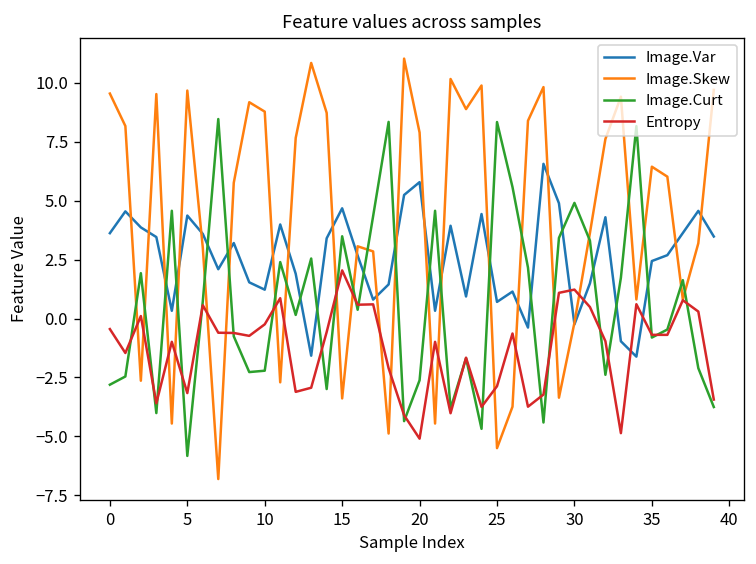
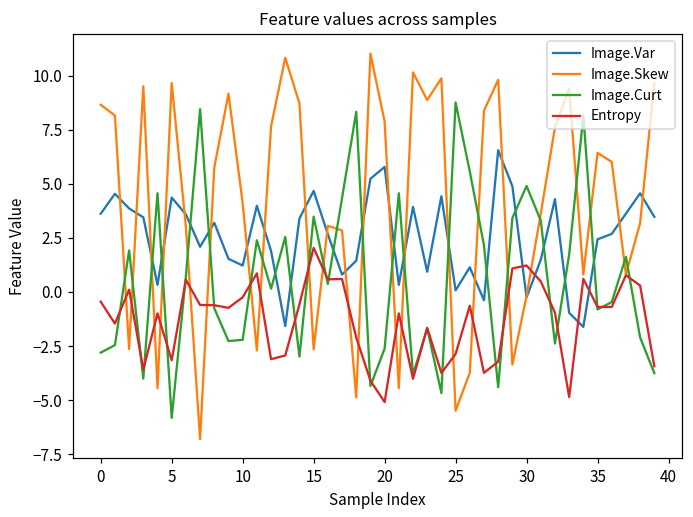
  {
    "Image.Var": {
      "0": 3.6,
      "5": 4.4,
      "10": 1.2,
      "15": 4.7,
      "20": 5.8,
-     "25": 0.7,
+     "25": 0.1,
      "35": 2.4
    },
    "Image.Skew": {
-     "0": 9.5,
+     "0": 8.7,
      "5": 9.7,
-     "10": 8.8,
-     "15": -3.4,
+     "10": 4.1,
+     "15": -2.7,
      "20": 7.9,
      "25": -5.5,
      "35": 6.4
    },
    "Image.Curt": {
      "0": -2.8,
      "5": -5.8,
      "10": -2.2,
      "15": 3.5,
      "20": -2.6,
-     "25": 8.3,
+     "25": 8.8,
      "30": 4.9
    },
    "Entropy": {
      "0": -0.4,
      "5": -3.2,
      "10": -0.2,
      "15": 2.0,
      "20": -5.1,
      "25": -2.9,
      "30": 1.2
    }
  }
